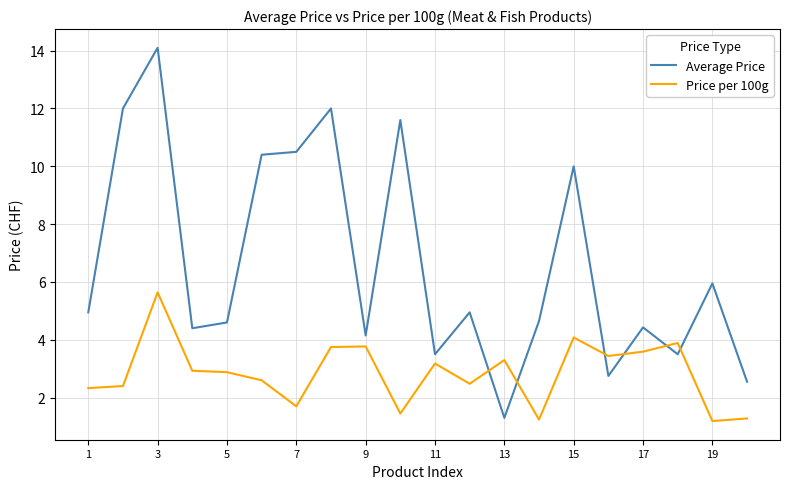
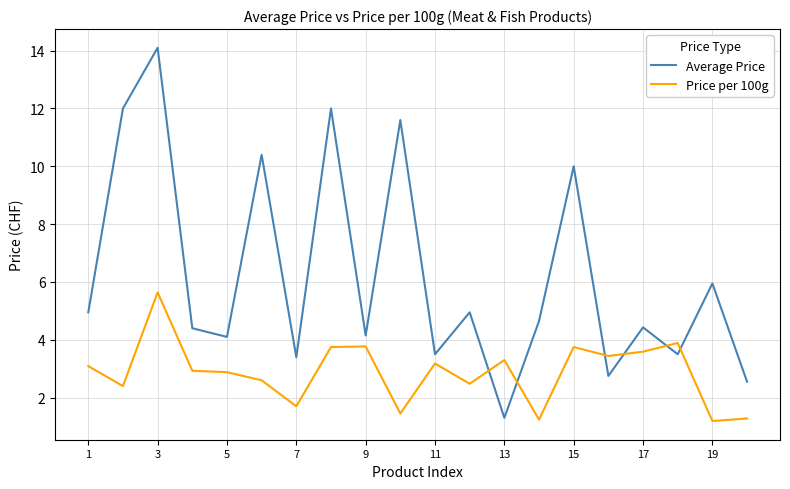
  {
    "Average Price": {
      "1": 5.0,
      "3": 14.1,
-     "5": 4.6,
-     "7": 10.5,
+     "5": 4.1,
+     "7": 3.4,
      "9": 4.2,
      "11": 3.5,
      "13": 1.3,
      "15": 10.0,
      "17": 4.4,
      "19": 6.0
    },
    "Price per 100g": {
-     "1": 2.3,
+     "1": 3.1,
      "3": 5.6,
      "5": 2.9,
      "7": 1.7,
      "9": 3.8,
      "11": 3.2,
      "13": 3.3,
-     "15": 4.1,
+     "15": 3.8,
      "17": 3.6,
      "19": 1.2
    }
  }
